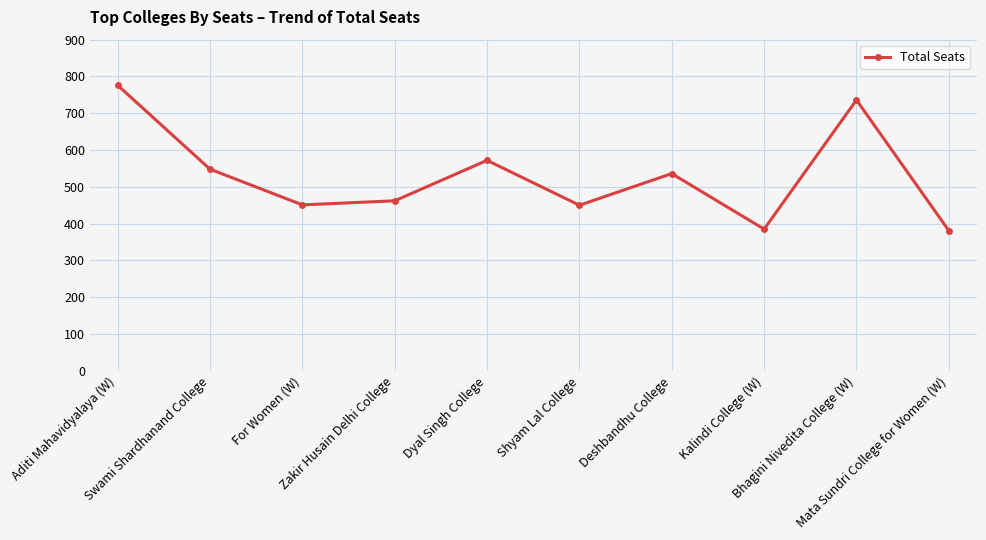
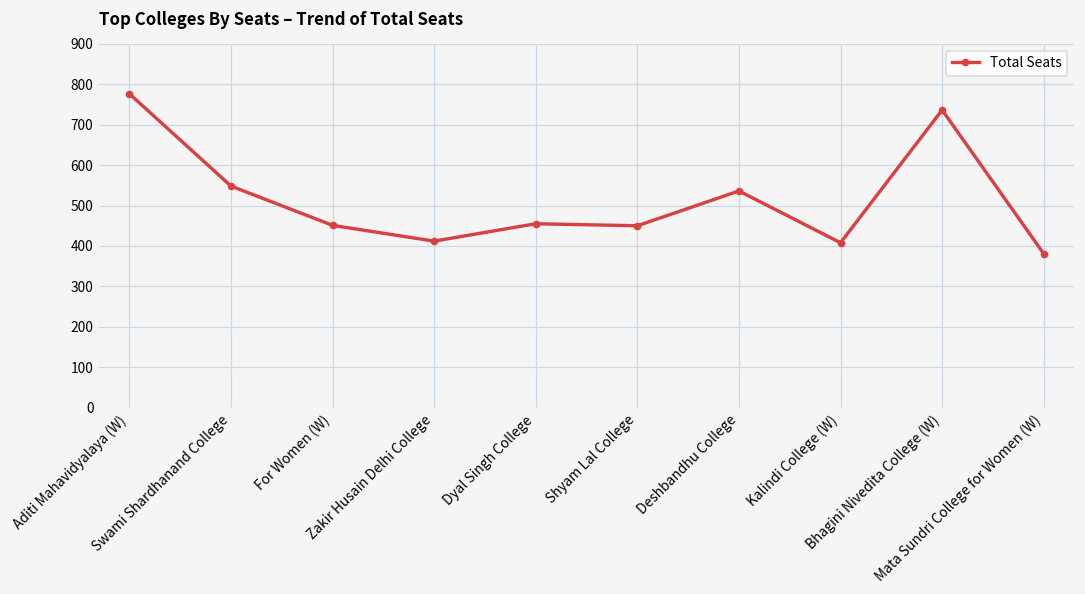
  {
    "Aditi Mahavidyalaya (W)": 780,
    "Swami Shardhanand College": 550,
    "For Women (W)": 450,
-   "Zakir Husain Delhi College": 460,
-   "Dyal Singh College": 570,
+   "Zakir Husain Delhi College": 410,
+   "Dyal Singh College": 460,
    "Shyam Lal College": 450,
    "Deshbandhu College": 540,
-   "Kalindi College (W)": 390,
+   "Kalindi College (W)": 410,
    "Bhagini Nivedita College (W)": 740,
    "Mata Sundri College for Women (W)": 380
  }
